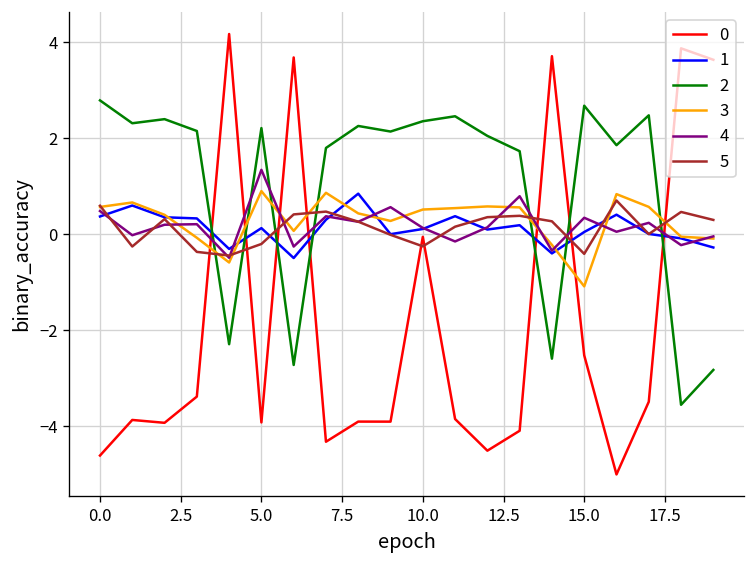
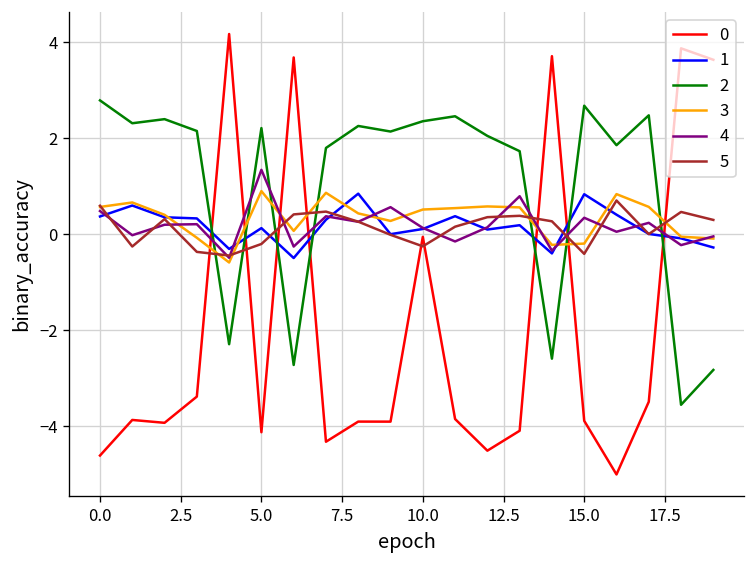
  {
    "0": {
      "0.0": -4.6,
-     "5.0": -3.9,
+     "5.0": -4.1,
      "10.0": -0.1,
-     "15.0": -2.5
+     "15.0": -3.9
    },
    "1": {
      "0.0": 0.4,
      "5.0": 0.1,
-     "15.0": 0.0
+     "15.0": 0.8
    },
    "2": {
      "0.0": 2.8,
      "5.0": 2.2,
      "10.0": 2.4,
      "15.0": 2.7
    },
    "3": {
      "5.0": 0.9,
      "10.0": 0.5,
-     "15.0": -1.1
+     "15.0": -0.2
    },
    "4": {
      "0.0": 0.5,
      "5.0": 1.3,
      "15.0": 0.3
    },
    "5": {
      "5.0": -0.2,
      "10.0": -0.3,
      "15.0": -0.4
    }
  }
